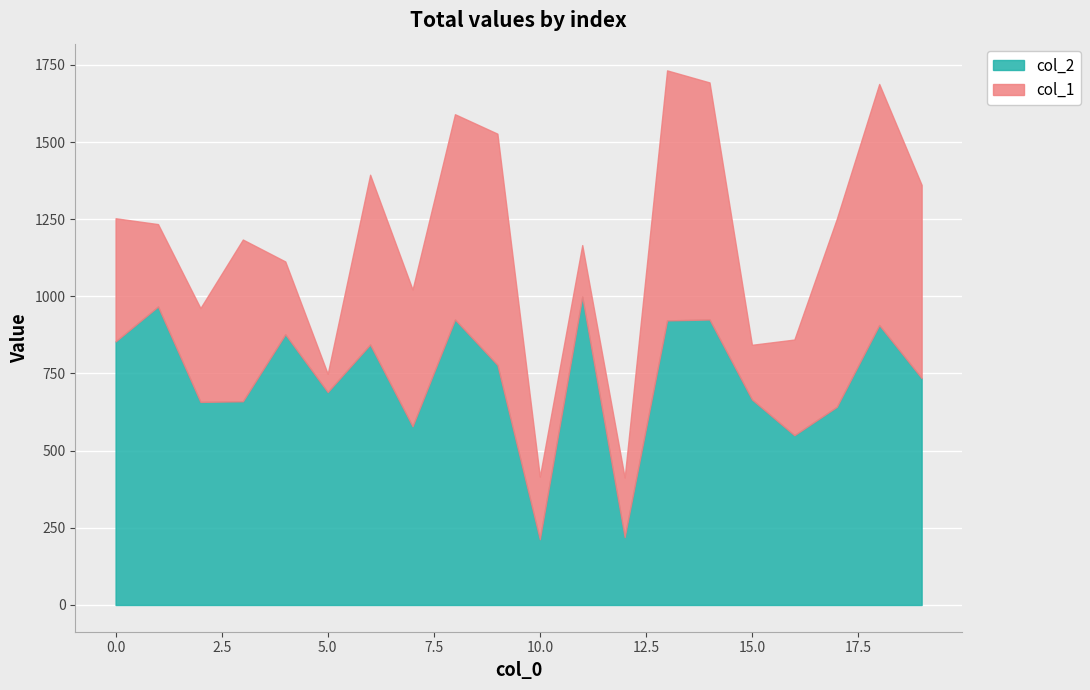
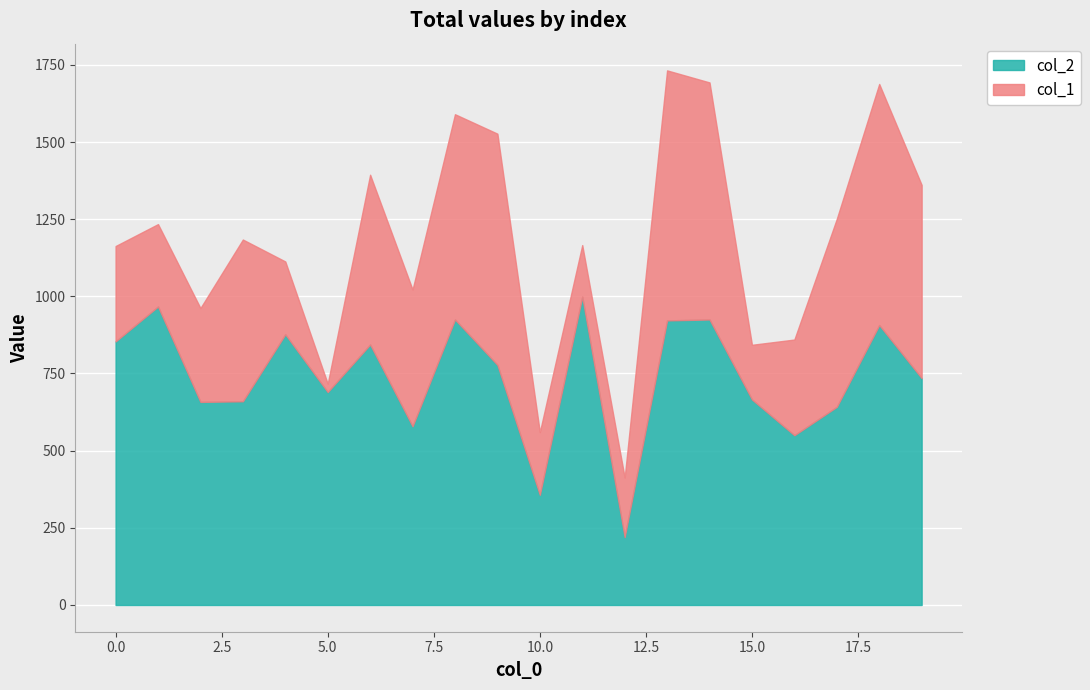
  {
    "col_2": {
      "0.0": 850,
      "5.0": 690,
-     "10.0": 210,
+     "10.0": 360,
      "15.0": 670
    },
    "col_1": {
-     "0.0": 400,
-     "5.0": 60,
+     "0.0": 310,
+     "5.0": 30,
      "10.0": 200,
      "15.0": 180
    }
  }
